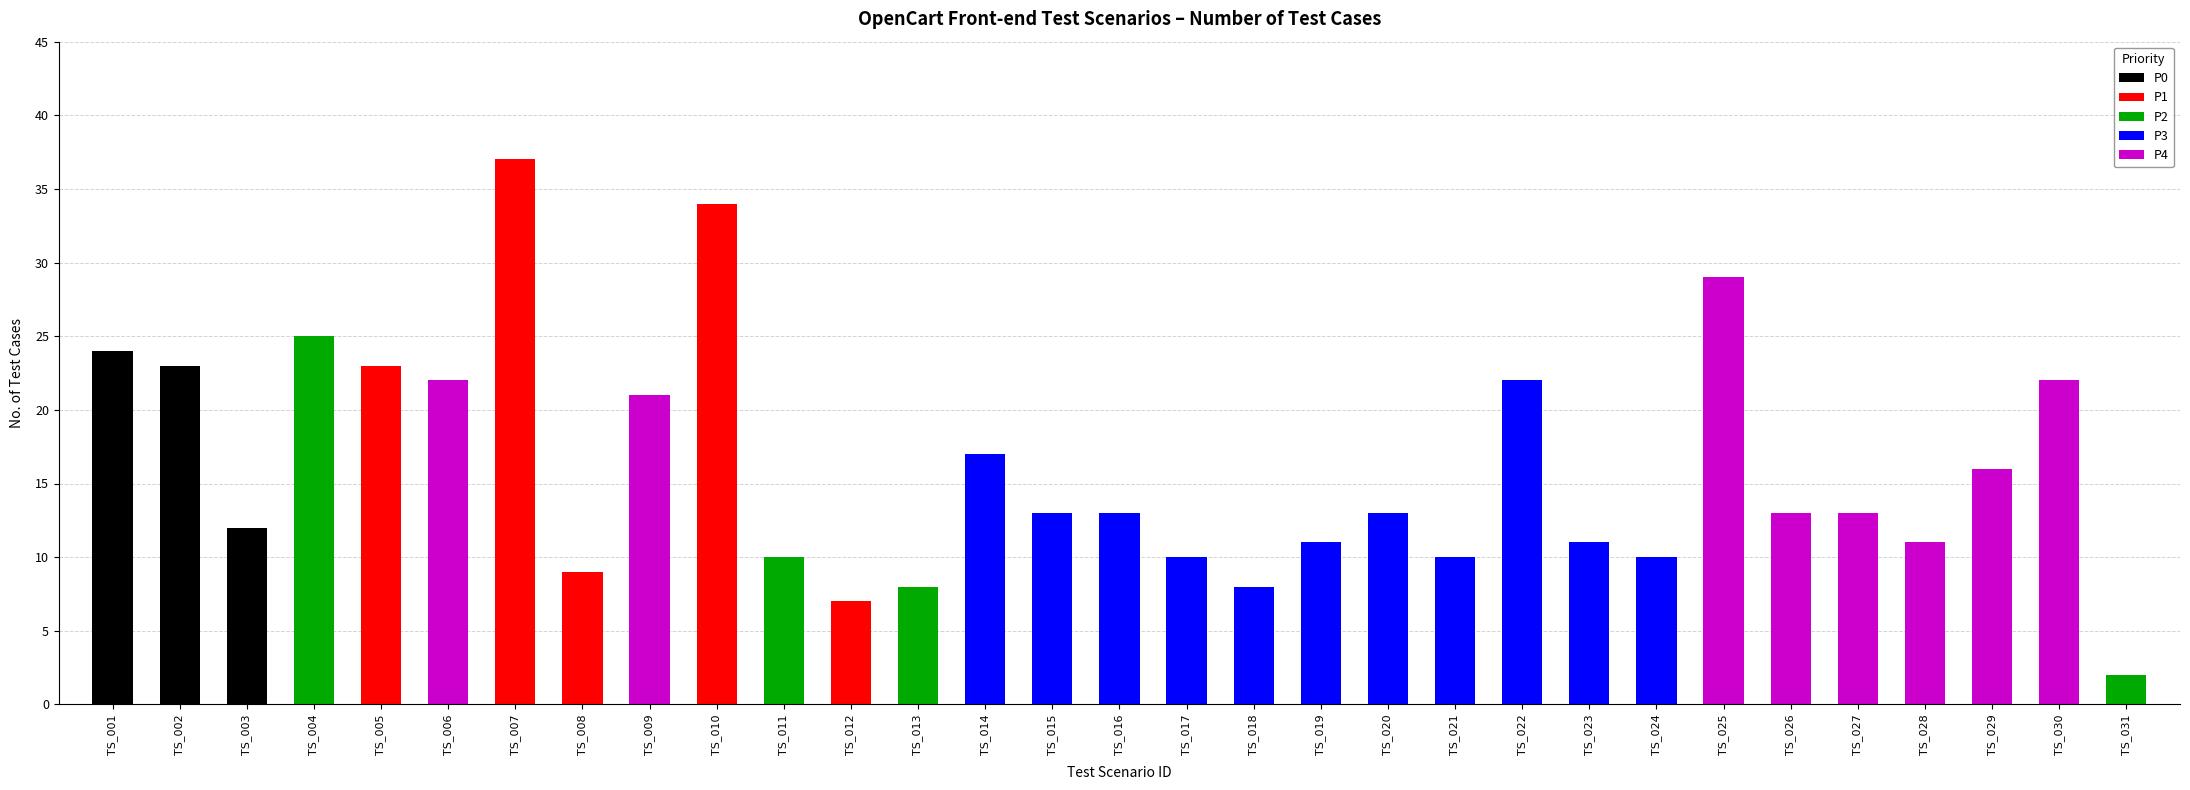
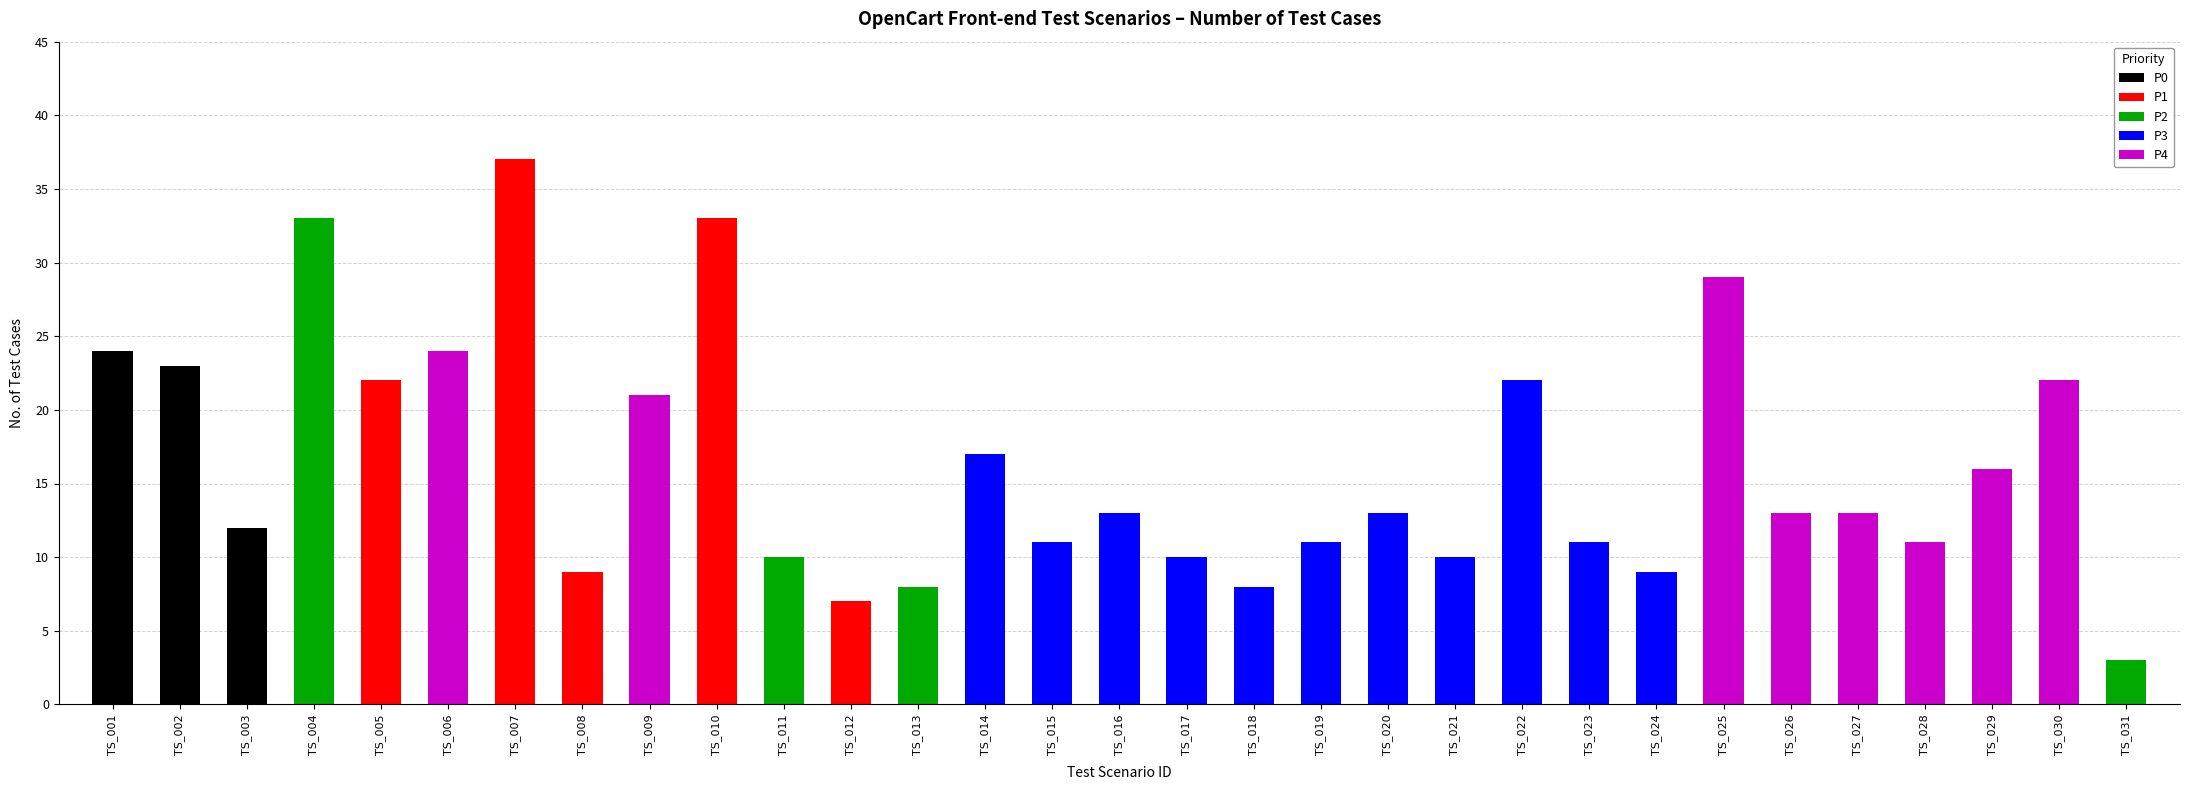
  {
    "TS_001": 24,
    "TS_002": 23,
    "TS_003": 12,
-   "TS_004": 25,
-   "TS_005": 23,
-   "TS_006": 22,
+   "TS_004": 33,
+   "TS_005": 22,
+   "TS_006": 24,
    "TS_007": 37,
    "TS_008": 9,
    "TS_009": 21,
-   "TS_010": 34,
+   "TS_010": 33,
    "TS_011": 10,
    "TS_012": 7,
    "TS_013": 8,
    "TS_014": 17,
-   "TS_015": 13,
+   "TS_015": 11,
    "TS_016": 13,
    "TS_017": 10,
    "TS_018": 8,
    "TS_019": 11,
    "TS_020": 13,
    "TS_021": 10,
    "TS_022": 22,
    "TS_023": 11,
-   "TS_024": 10,
+   "TS_024": 9,
    "TS_025": 29,
    "TS_026": 13,
    "TS_027": 13,
    "TS_028": 11,
    "TS_029": 16,
    "TS_030": 22,
-   "TS_031": 2
+   "TS_031": 3
  }
